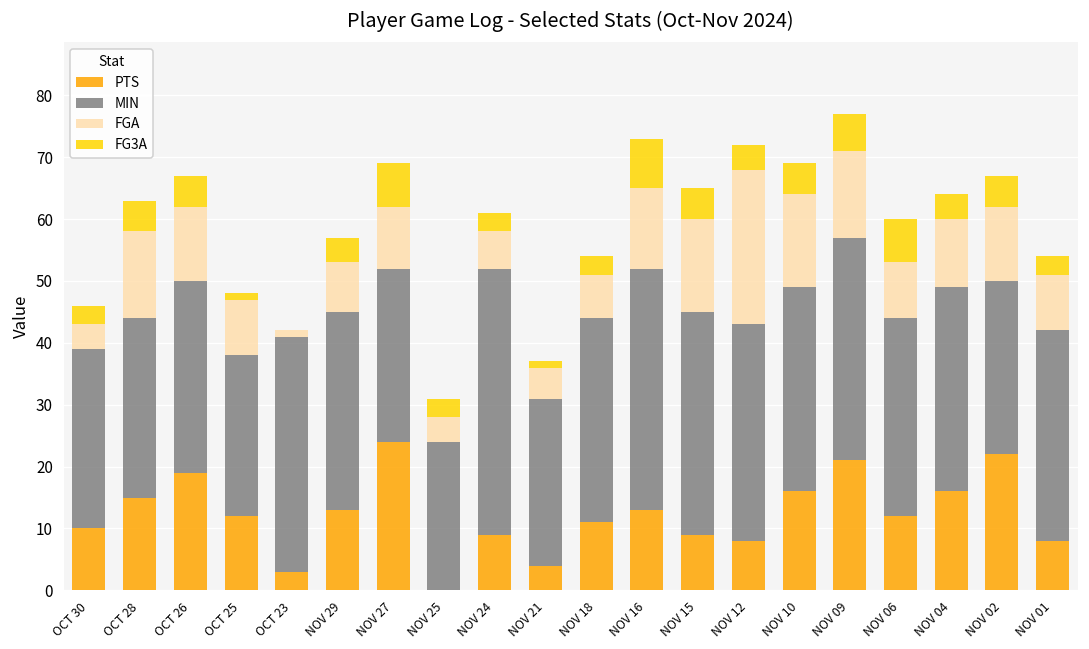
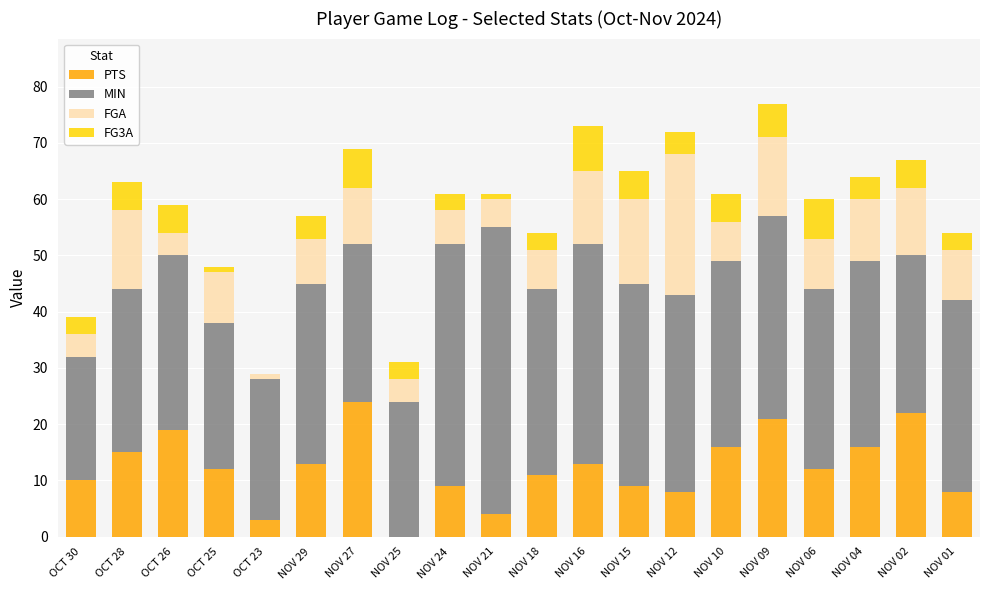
  {
    "MIN": {
-     "OCT 30": 29,
+     "OCT 30": 22,
      "OCT 28": 29,
      "OCT 26": 31,
      "OCT 25": 26,
-     "OCT 23": 38,
+     "OCT 23": 25,
      "NOV 29": 32,
      "NOV 27": 28,
      "NOV 25": 24,
      "NOV 24": 43,
-     "NOV 21": 27,
+     "NOV 21": 51,
      "NOV 18": 33,
      "NOV 16": 39,
      "NOV 15": 36,
      "NOV 12": 35,
      "NOV 10": 33,
      "NOV 09": 36,
      "NOV 06": 32,
      "NOV 04": 33,
      "NOV 02": 28,
      "NOV 01": 34
    },
    "FGA": {
      "OCT 30": 4,
      "OCT 28": 14,
-     "OCT 26": 12,
+     "OCT 26": 4,
      "OCT 25": 9,
      "OCT 23": 1,
      "NOV 29": 8,
      "NOV 27": 10,
      "NOV 25": 4,
      "NOV 24": 6,
      "NOV 21": 5,
      "NOV 18": 7,
      "NOV 16": 13,
      "NOV 15": 15,
      "NOV 12": 25,
-     "NOV 10": 15,
+     "NOV 10": 7,
      "NOV 09": 14,
      "NOV 06": 9,
      "NOV 04": 11,
      "NOV 02": 12,
      "NOV 01": 9
    }
  }
